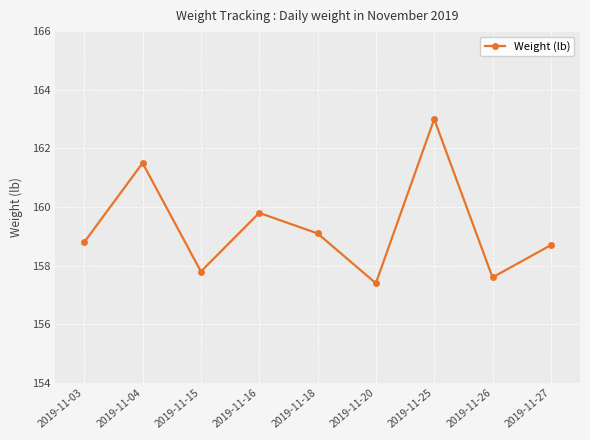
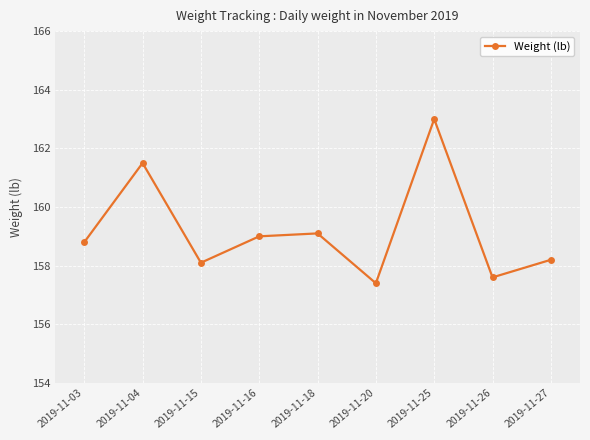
  {
    "2019-11-03": 158.8,
    "2019-11-04": 161.5,
-   "2019-11-15": 157.8,
-   "2019-11-16": 159.8,
+   "2019-11-15": 158.1,
+   "2019-11-16": 159.0,
    "2019-11-18": 159.1,
    "2019-11-20": 157.4,
    "2019-11-25": 163.0,
    "2019-11-26": 157.6,
-   "2019-11-27": 158.7
+   "2019-11-27": 158.2
  }
